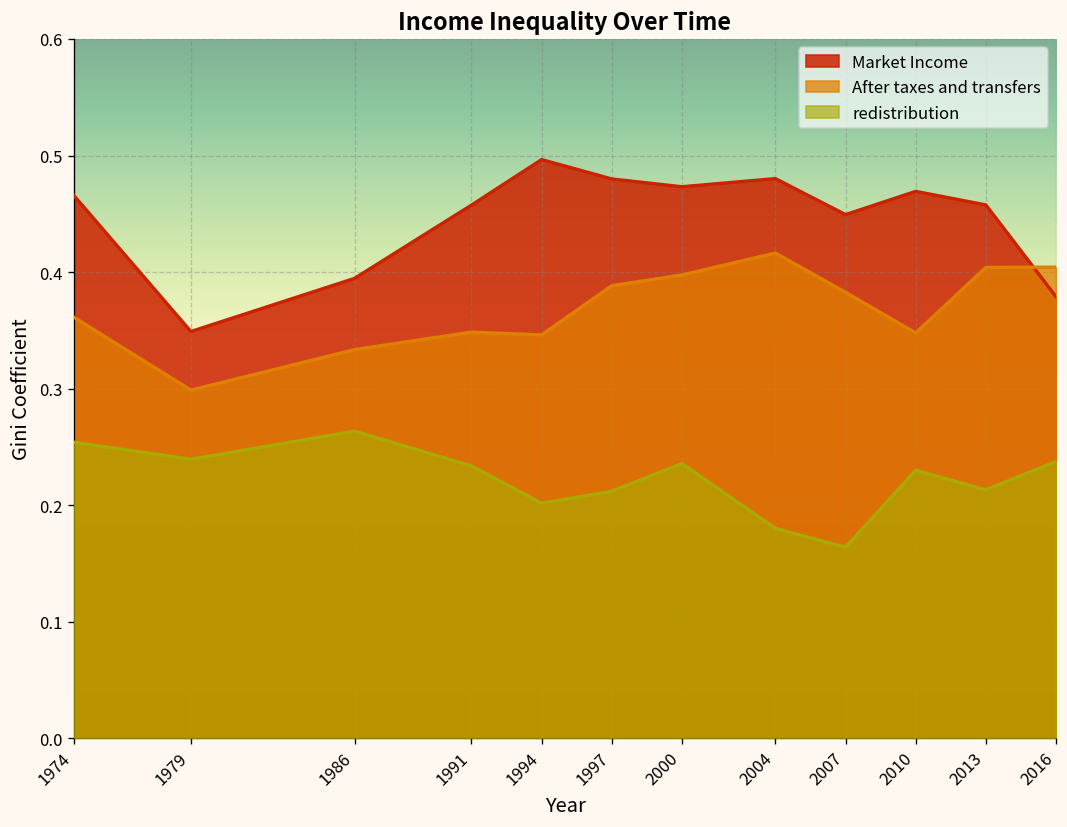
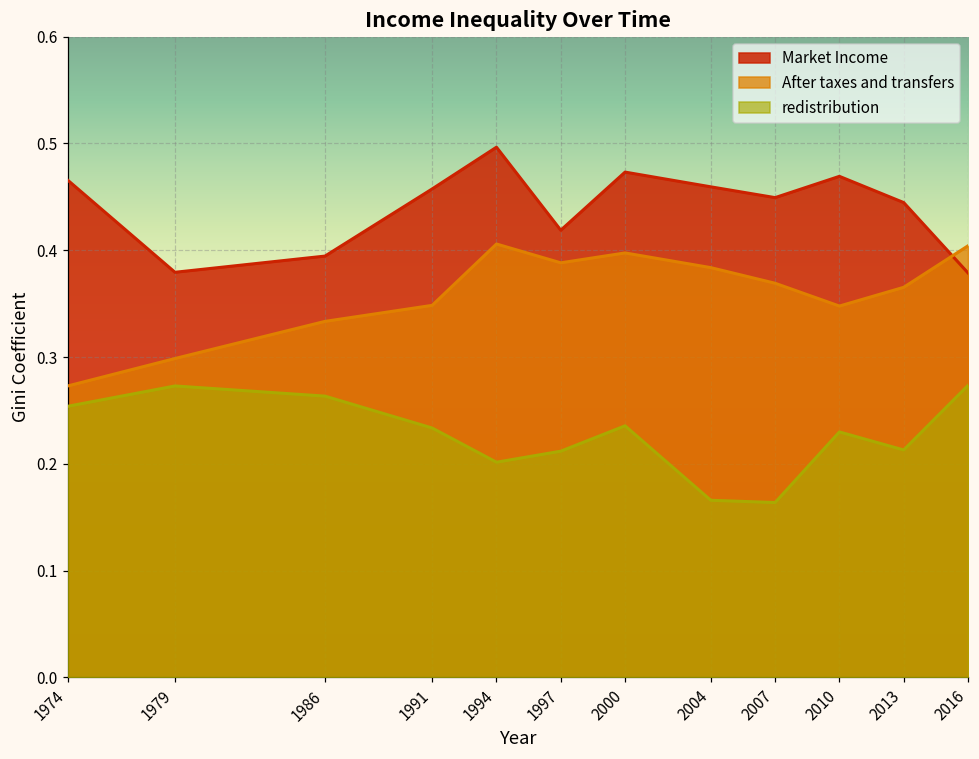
  {
    "Market Income": {
      "1974": 0.47,
-     "1979": 0.35,
+     "1979": 0.38,
      "1986": 0.39,
      "1991": 0.46,
      "1994": 0.50,
-     "1997": 0.48,
+     "1997": 0.42,
      "2000": 0.47,
-     "2004": 0.48,
+     "2004": 0.46,
      "2007": 0.45,
      "2010": 0.47,
-     "2013": 0.46,
+     "2013": 0.44,
      "2016": 0.38
    },
    "After taxes and transfers": {
-     "1974": 0.36,
+     "1974": 0.27,
      "1979": 0.30,
      "1986": 0.33,
      "1991": 0.35,
-     "1994": 0.35,
+     "1994": 0.41,
      "1997": 0.39,
      "2000": 0.40,
-     "2004": 0.42,
-     "2007": 0.38,
+     "2004": 0.38,
+     "2007": 0.37,
      "2010": 0.35,
-     "2013": 0.40,
+     "2013": 0.37,
      "2016": 0.40
    },
    "redistribution": {
      "1974": 0.25,
-     "1979": 0.24,
+     "1979": 0.27,
      "1986": 0.26,
      "1991": 0.23,
      "1994": 0.20,
      "1997": 0.21,
      "2000": 0.24,
-     "2004": 0.18,
+     "2004": 0.17,
      "2007": 0.16,
      "2010": 0.23,
      "2013": 0.21,
-     "2016": 0.24
+     "2016": 0.27
    }
  }
